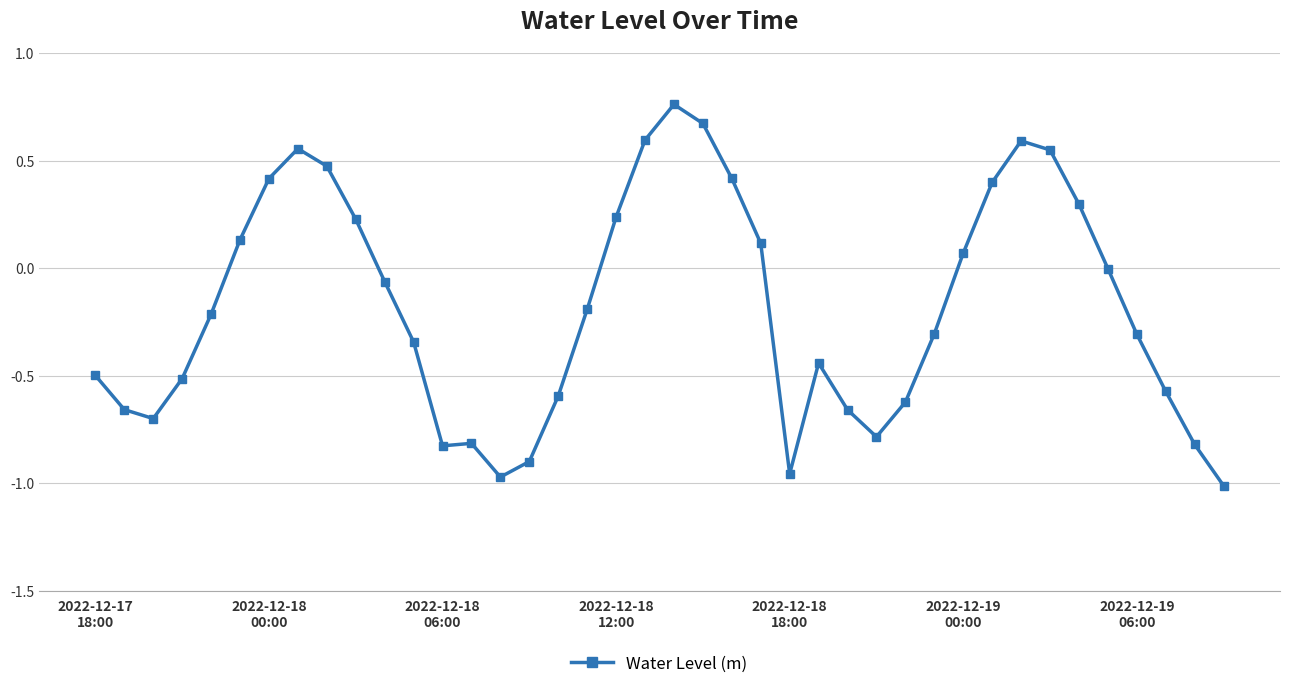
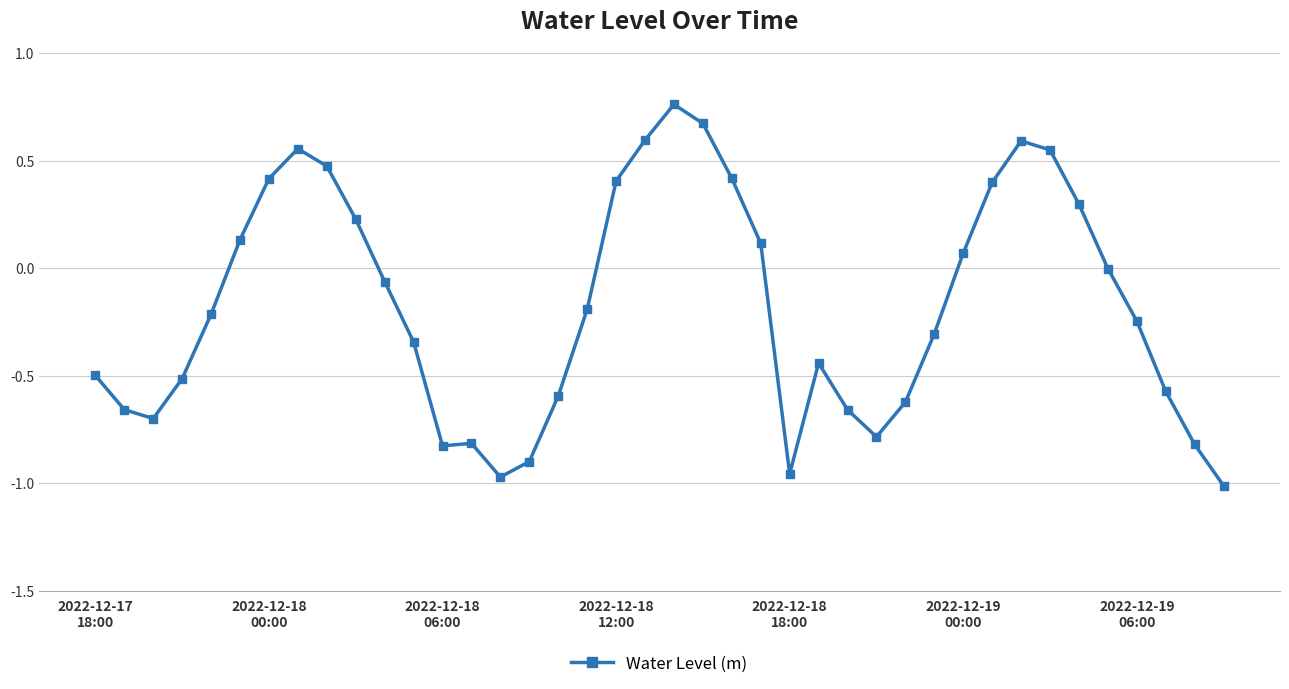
  {
    "2022-12-17 18:00": -0.50,
    "2022-12-18 00:00": 0.42,
    "2022-12-18 06:00": -0.83,
-   "2022-12-18 12:00": 0.24,
+   "2022-12-18 12:00": 0.41,
    "2022-12-18 18:00": -0.96,
    "2022-12-19 00:00": 0.07,
-   "2022-12-19 06:00": -0.31
+   "2022-12-19 06:00": -0.25
  }
